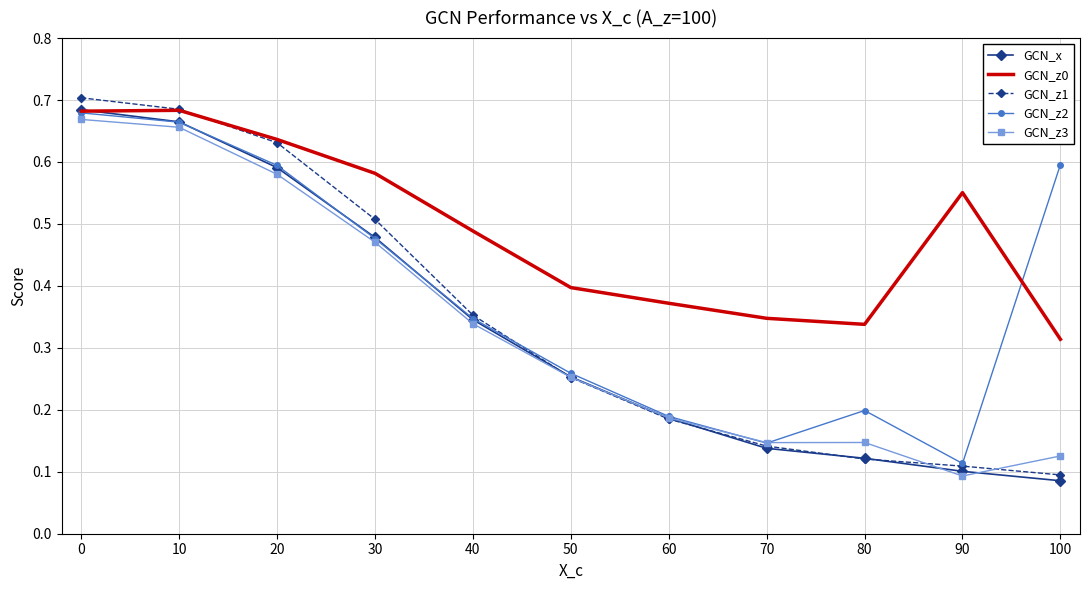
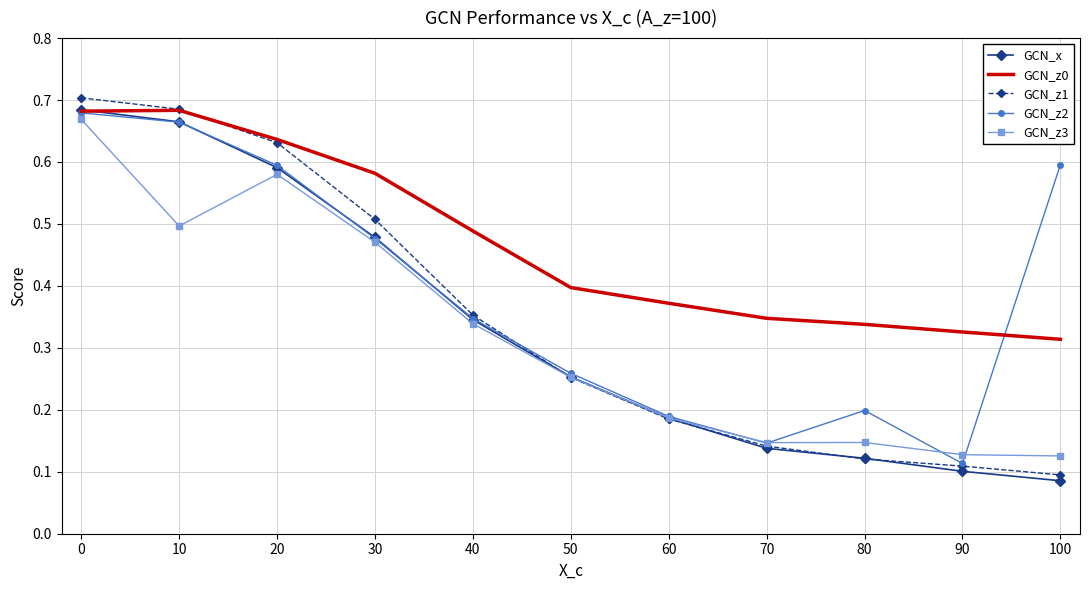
  {
    "GCN_z0": {
      "20": 0.64,
      "30": 0.58,
      "40": 0.49,
      "50": 0.40,
      "60": 0.37,
      "70": 0.35,
      "80": 0.34,
-     "90": 0.55,
+     "90": 0.33,
      "100": 0.31
    },
    "GCN_z2": {
      "50": 0.26,
      "80": 0.20,
      "90": 0.11,
      "100": 0.60
    },
    "GCN_z3": {
      "0": 0.67,
-     "10": 0.66,
+     "10": 0.50,
      "20": 0.58,
      "30": 0.47,
      "40": 0.34,
      "80": 0.15,
-     "90": 0.09,
+     "90": 0.13,
      "100": 0.13
    }
  }
